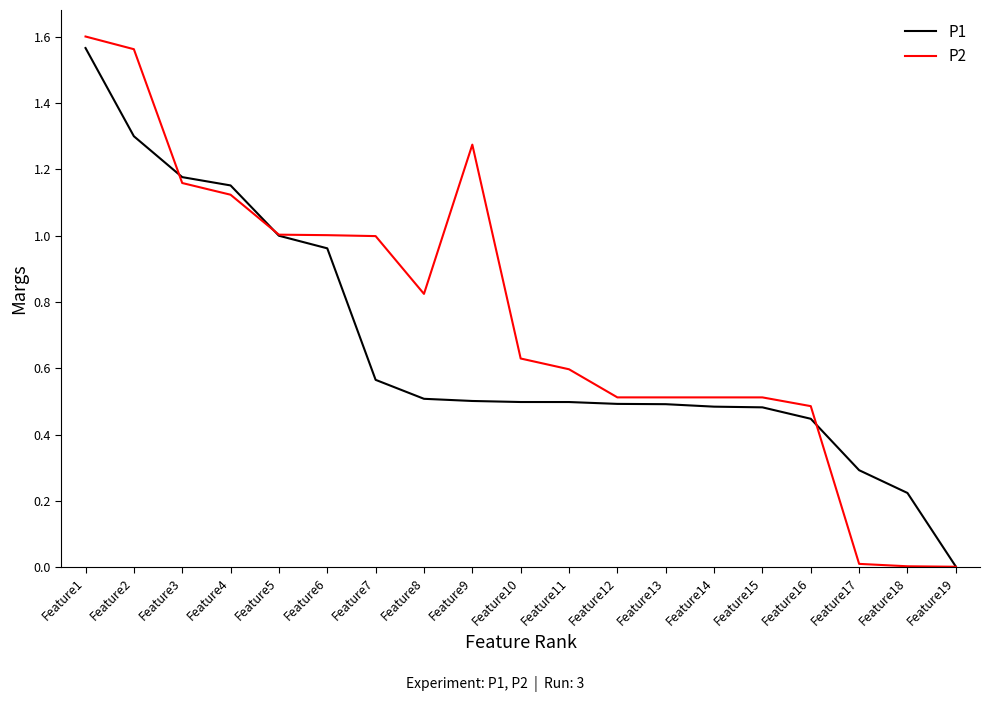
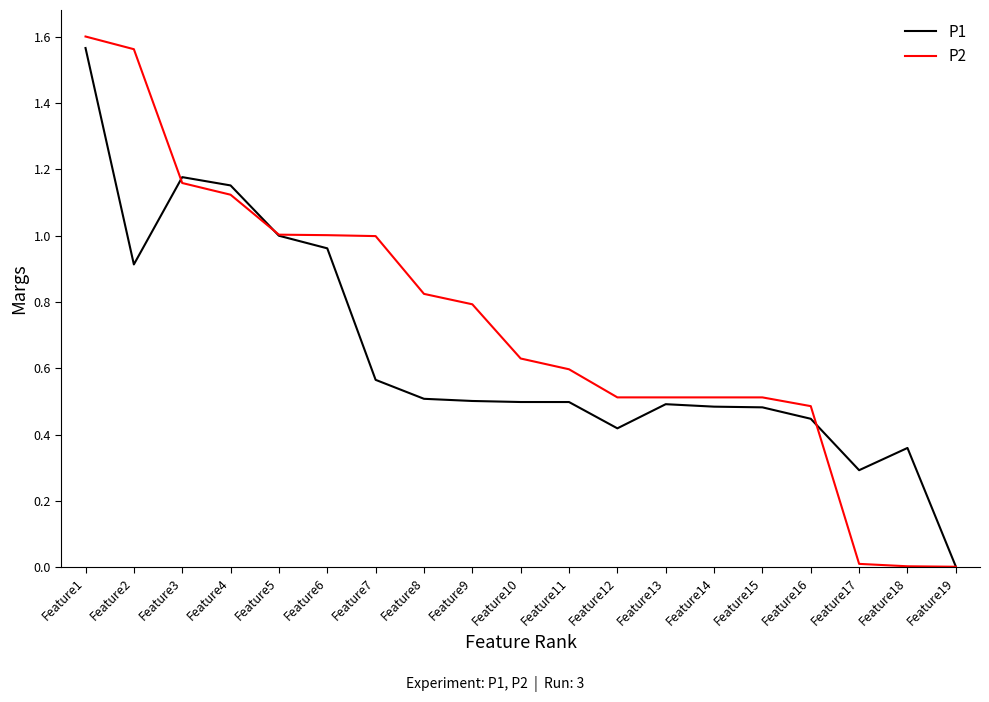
  {
    "P1": {
      "Feature1": 1.57,
-     "Feature2": 1.30,
+     "Feature2": 0.91,
      "Feature3": 1.18,
      "Feature4": 1.15,
      "Feature6": 0.96,
      "Feature7": 0.57,
      "Feature8": 0.51,
      "Feature9": 0.50,
      "Feature10": 0.50,
      "Feature11": 0.50,
-     "Feature12": 0.49,
+     "Feature12": 0.42,
      "Feature13": 0.49,
      "Feature14": 0.48,
      "Feature15": 0.48,
      "Feature16": 0.45,
      "Feature17": 0.29,
-     "Feature18": 0.22
+     "Feature18": 0.36
    },
    "P2": {
      "Feature1": 1.60,
      "Feature2": 1.56,
      "Feature3": 1.16,
      "Feature4": 1.12,
      "Feature6": 1.00,
      "Feature7": 1.00,
      "Feature8": 0.82,
-     "Feature9": 1.27,
+     "Feature9": 0.79,
      "Feature10": 0.63,
      "Feature11": 0.60,
      "Feature12": 0.51,
      "Feature13": 0.51,
      "Feature14": 0.51,
      "Feature15": 0.51,
      "Feature16": 0.49,
      "Feature17": 0.01,
      "Feature18": 0.00
    }
  }
